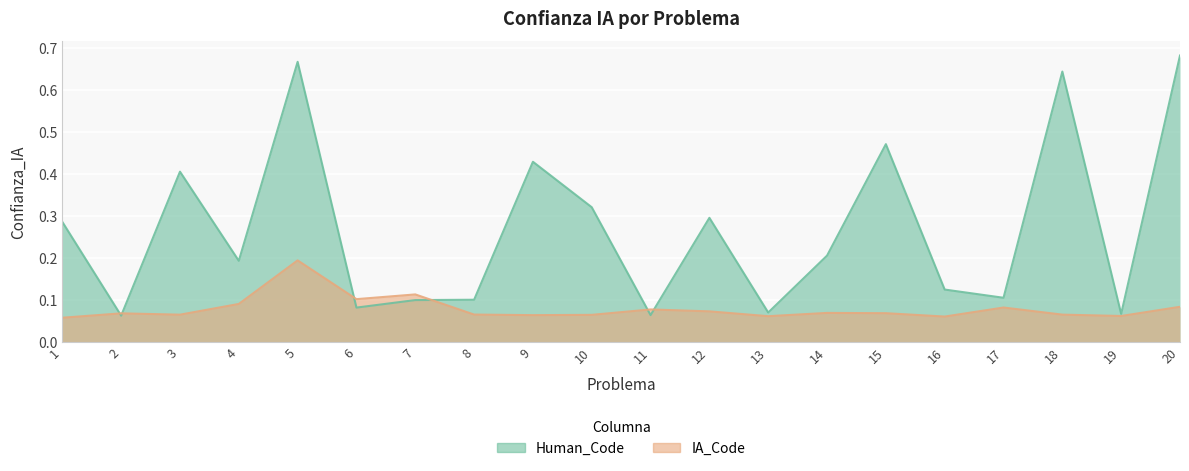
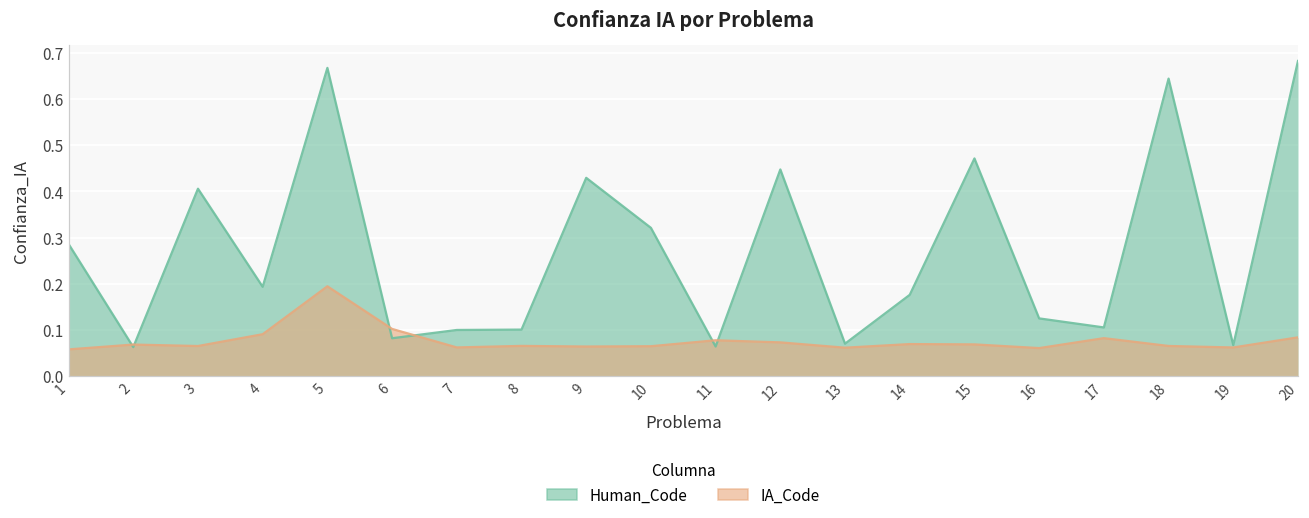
  {
    "Human_Code": {
      "1": 0.29,
      "3": 0.41,
      "4": 0.19,
      "5": 0.67,
      "6": 0.08,
      "7": 0.10,
      "8": 0.10,
      "9": 0.43,
      "10": 0.32,
      "11": 0.06,
-     "12": 0.30,
+     "12": 0.45,
      "13": 0.07,
-     "14": 0.21,
+     "14": 0.18,
      "15": 0.47,
      "16": 0.12,
      "17": 0.11,
      "18": 0.64,
      "20": 0.68
    },
    "IA_Code": {
      "1": 0.06,
      "3": 0.06,
      "4": 0.09,
      "5": 0.19,
      "6": 0.10,
-     "7": 0.11,
+     "7": 0.06,
      "8": 0.07,
      "9": 0.06,
      "10": 0.06,
      "11": 0.08,
      "12": 0.07,
      "13": 0.06,
      "14": 0.07,
      "15": 0.07,
      "16": 0.06,
      "17": 0.08,
      "18": 0.06,
      "20": 0.08
    }
  }
